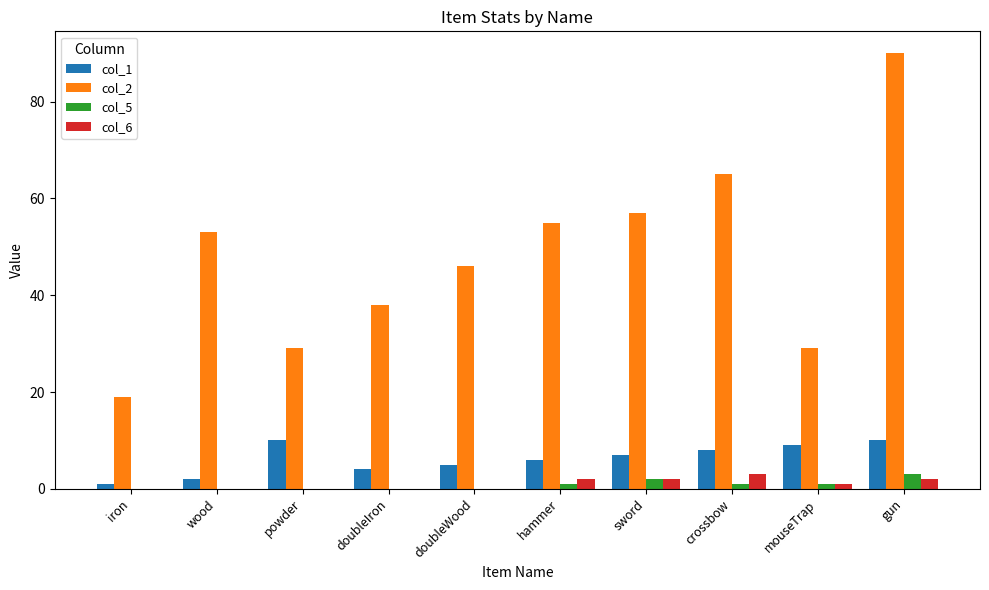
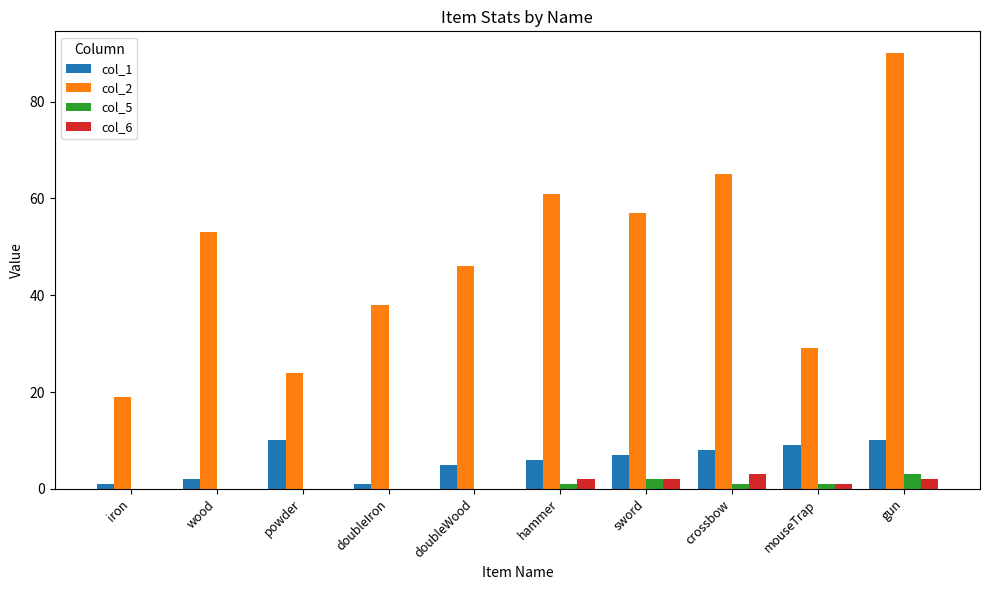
  {
    "col_1": {
      "iron": 1,
      "wood": 2,
      "powder": 10,
-     "doubleIron": 4,
+     "doubleIron": 1,
      "doubleWood": 5,
      "hammer": 6,
      "sword": 7,
      "crossbow": 8,
      "mouseTrap": 9,
      "gun": 10
    },
    "col_2": {
      "iron": 19,
      "wood": 53,
-     "powder": 29,
+     "powder": 24,
      "doubleIron": 38,
      "doubleWood": 46,
-     "hammer": 55,
+     "hammer": 61,
      "sword": 57,
      "crossbow": 65,
      "mouseTrap": 29,
      "gun": 90
    },
    "col_5": {
      "iron": 0,
      "wood": 0,
      "powder": 0,
      "doubleIron": 0,
      "doubleWood": 0,
      "hammer": 1,
      "sword": 2,
      "crossbow": 1,
      "mouseTrap": 1,
      "gun": 3
    },
    "col_6": {
      "iron": 0,
      "wood": 0,
      "powder": 0,
      "doubleIron": 0,
      "doubleWood": 0,
      "hammer": 2,
      "sword": 2,
      "crossbow": 3,
      "mouseTrap": 1,
      "gun": 2
    }
  }
